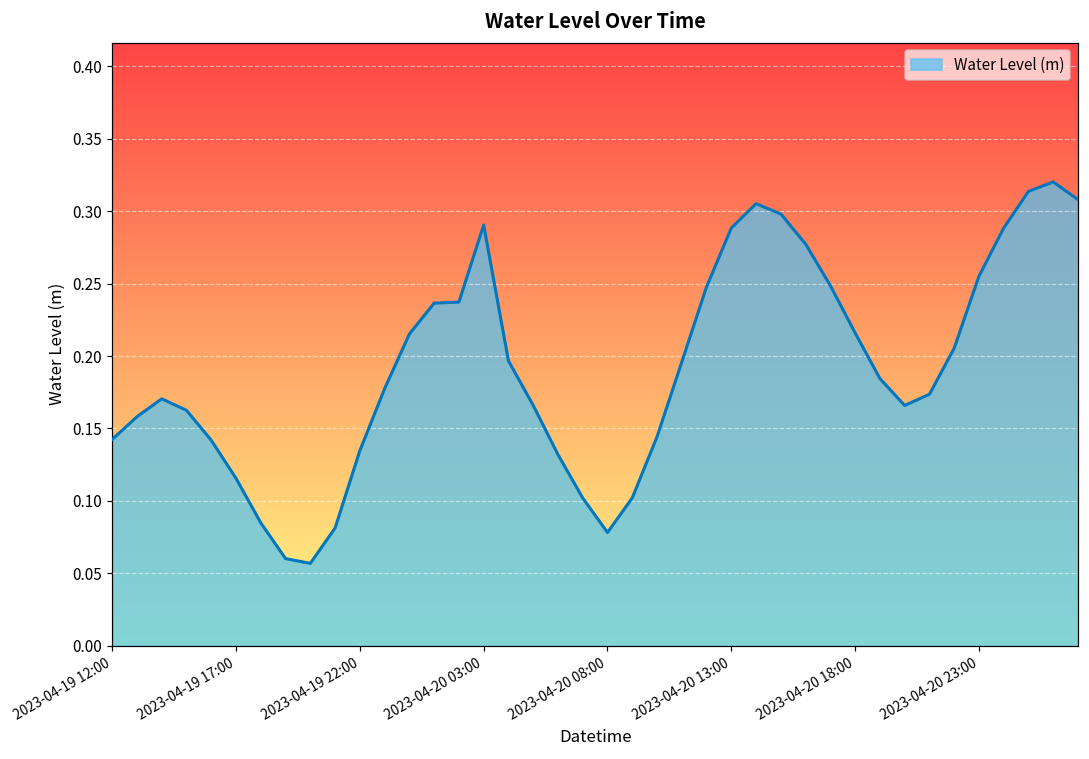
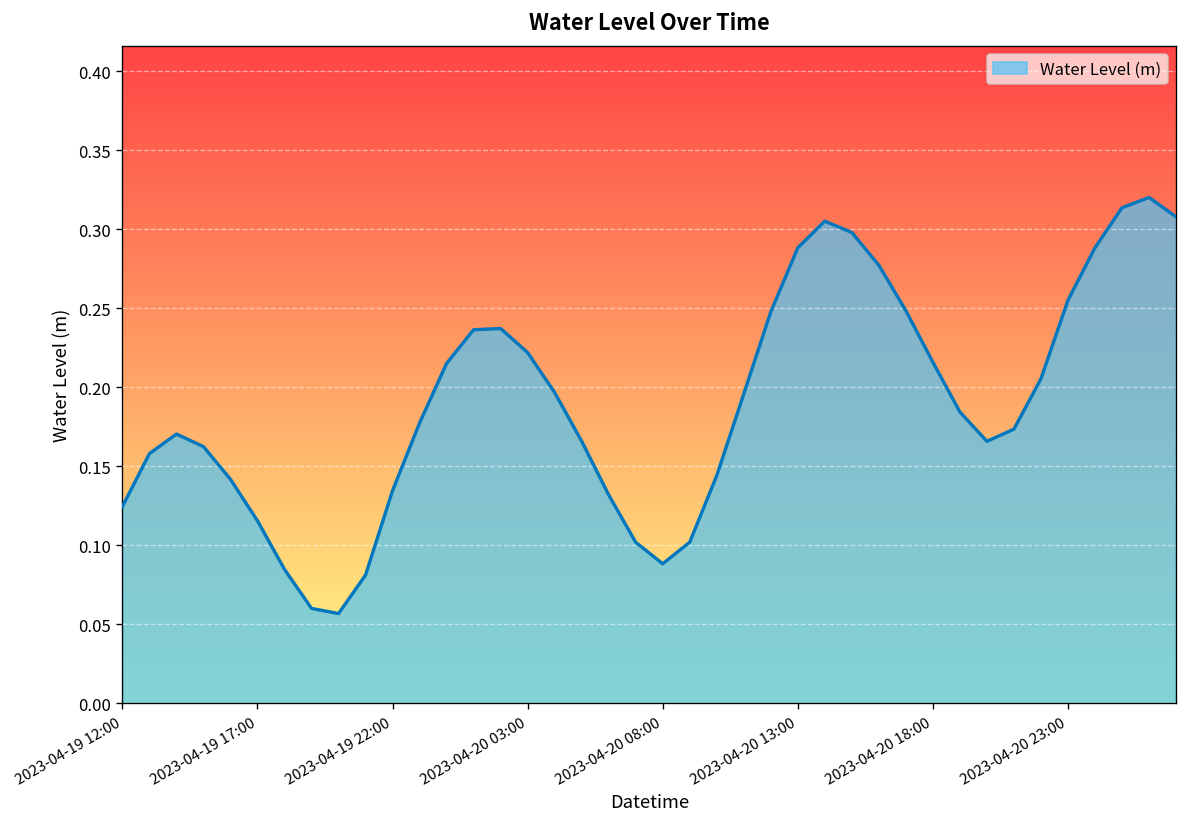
  {
-   "2023-04-19 12:00": 0.142,
+   "2023-04-19 12:00": 0.125,
    "2023-04-19 17:00": 0.116,
    "2023-04-19 22:00": 0.135,
-   "2023-04-20 03:00": 0.290,
-   "2023-04-20 08:00": 0.078,
+   "2023-04-20 03:00": 0.222,
+   "2023-04-20 08:00": 0.088,
    "2023-04-20 13:00": 0.288,
    "2023-04-20 18:00": 0.216,
    "2023-04-20 23:00": 0.255
  }
